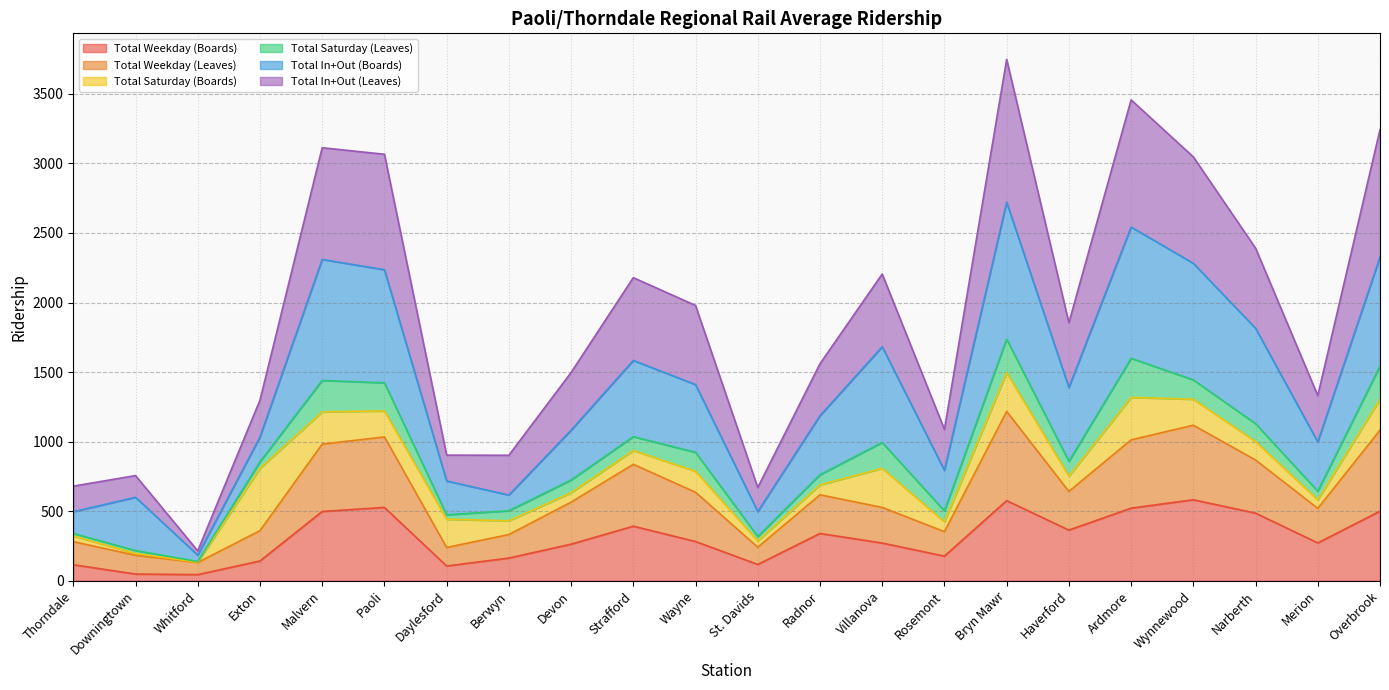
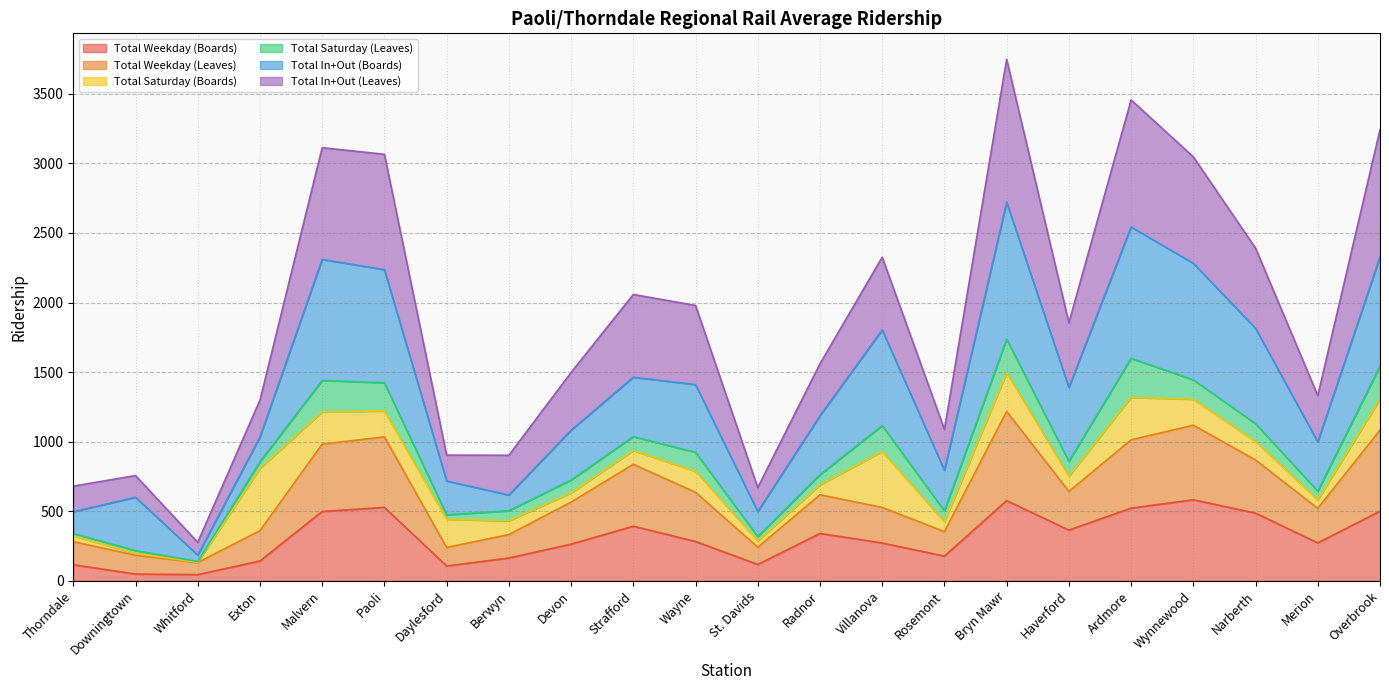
  {
    "Total Saturday (Boards)": {
      "Exton": 450,
      "Malvern": 230,
      "Paoli": 190,
      "Daylesford": 200,
      "Berwyn": 100,
      "Devon": 70,
      "Strafford": 100,
      "Wayne": 150,
      "St. Davids": 50,
      "Radnor": 70,
-     "Villanova": 280,
+     "Villanova": 400,
      "Rosemont": 70,
      "Bryn Mawr": 280,
      "Haverford": 110,
      "Ardmore": 310,
      "Wynnewood": 190,
      "Narberth": 130,
      "Merion": 60,
      "Overbrook": 220
    },
    "Total Saturday (Leaves)": {
      "Downingtown": 20,
      "Exton": 50,
      "Malvern": 230,
      "Paoli": 200,
      "Daylesford": 30,
      "Berwyn": 70,
      "Devon": 90,
      "Strafford": 100,
      "Wayne": 140,
      "St. Davids": 30,
      "Radnor": 70,
      "Villanova": 190,
      "Rosemont": 80,
      "Bryn Mawr": 240,
      "Haverford": 110,
      "Ardmore": 280,
      "Wynnewood": 140,
      "Narberth": 130,
      "Merion": 60,
      "Overbrook": 240
    },
    "Total In+Out (Boards)": {
      "Thorndale": 160,
      "Downingtown": 380,
      "Whitford": 50,
      "Exton": 180,
      "Malvern": 870,
      "Paoli": 810,
      "Daylesford": 240,
      "Berwyn": 110,
      "Devon": 360,
-     "Strafford": 550,
+     "Strafford": 430,
      "Wayne": 490,
      "St. Davids": 180,
      "Radnor": 420,
      "Villanova": 690,
      "Rosemont": 290,
      "Bryn Mawr": 980,
      "Haverford": 530,
      "Ardmore": 940,
      "Wynnewood": 840,
      "Narberth": 690,
      "Merion": 350,
      "Overbrook": 790
    },
    "Total In+Out (Leaves)": {
      "Thorndale": 180,
      "Downingtown": 160,
-     "Whitford": 30,
+     "Whitford": 90,
      "Exton": 270,
      "Malvern": 800,
      "Paoli": 830,
      "Daylesford": 190,
      "Berwyn": 290,
      "Devon": 420,
      "Strafford": 600,
      "Wayne": 570,
      "St. Davids": 170,
      "Radnor": 370,
      "Villanova": 520,
      "Rosemont": 290,
      "Bryn Mawr": 1030,
      "Haverford": 470,
      "Ardmore": 910,
      "Wynnewood": 770,
      "Narberth": 580,
      "Merion": 330,
      "Overbrook": 920
    }
  }
